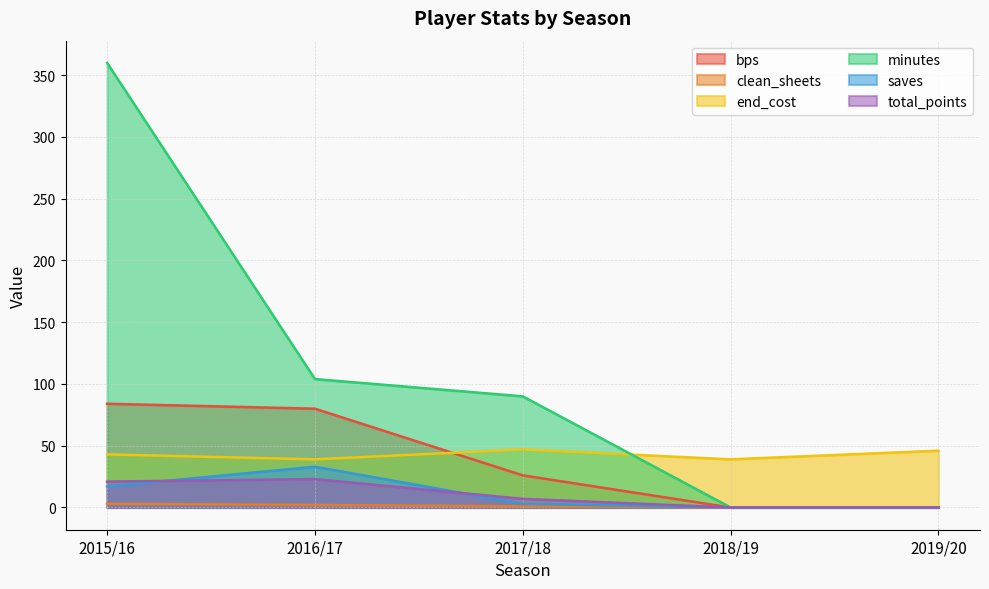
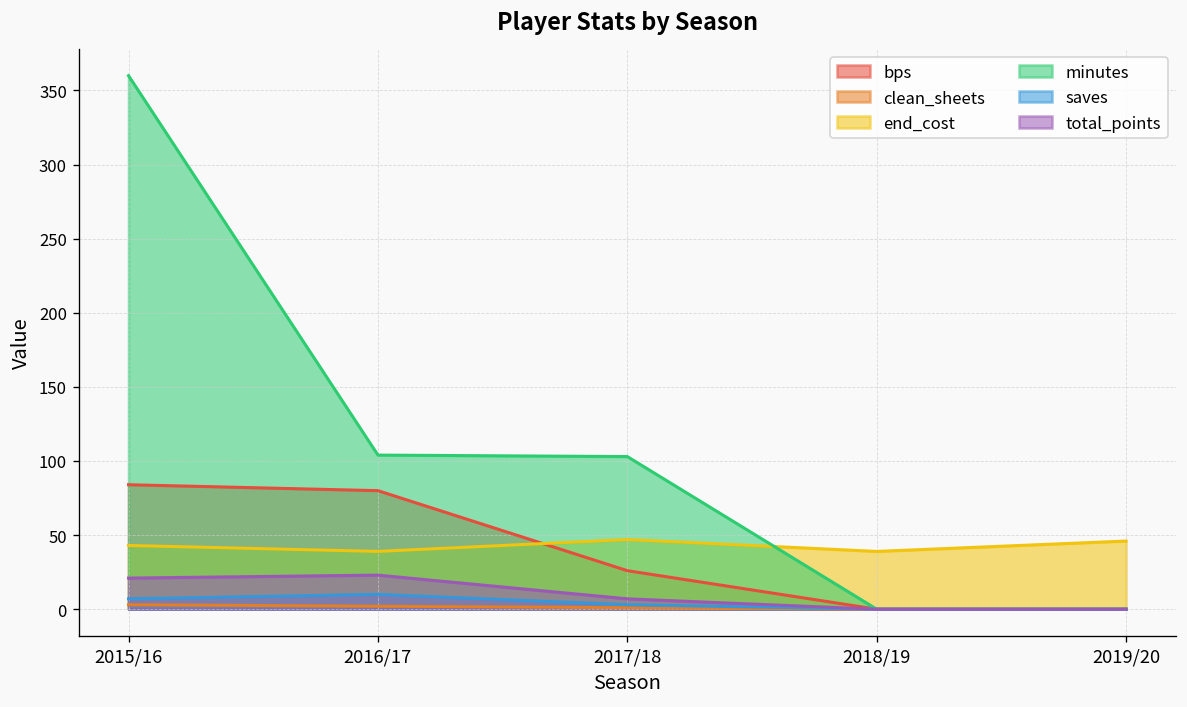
  {
    "end_cost": {
      "2015/16": 43,
      "2016/17": 39,
      "2017/18": 47,
      "2018/19": 39,
      "2019/20": 46
    },
    "minutes": {
      "2015/16": 360,
      "2016/17": 104,
-     "2017/18": 90
+     "2017/18": 103
    },
    "saves": {
-     "2015/16": 17,
-     "2016/17": 33
+     "2015/16": 7,
+     "2016/17": 10
    },
    "total_points": {
      "2015/16": 21,
      "2016/17": 23,
      "2017/18": 7
    }
  }
